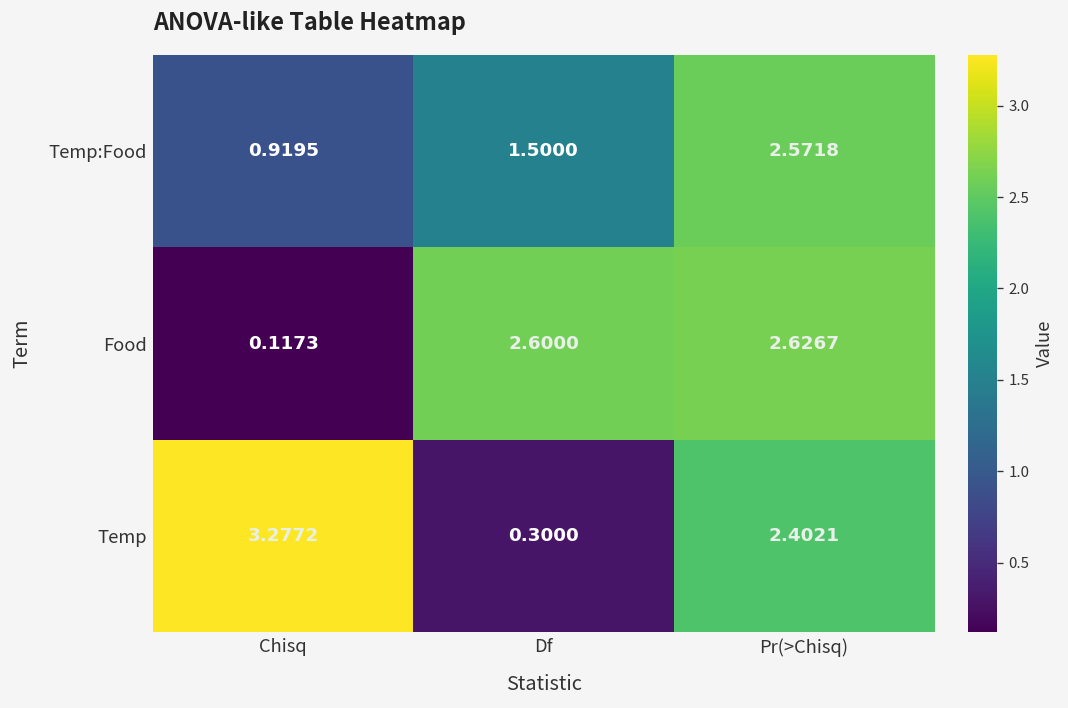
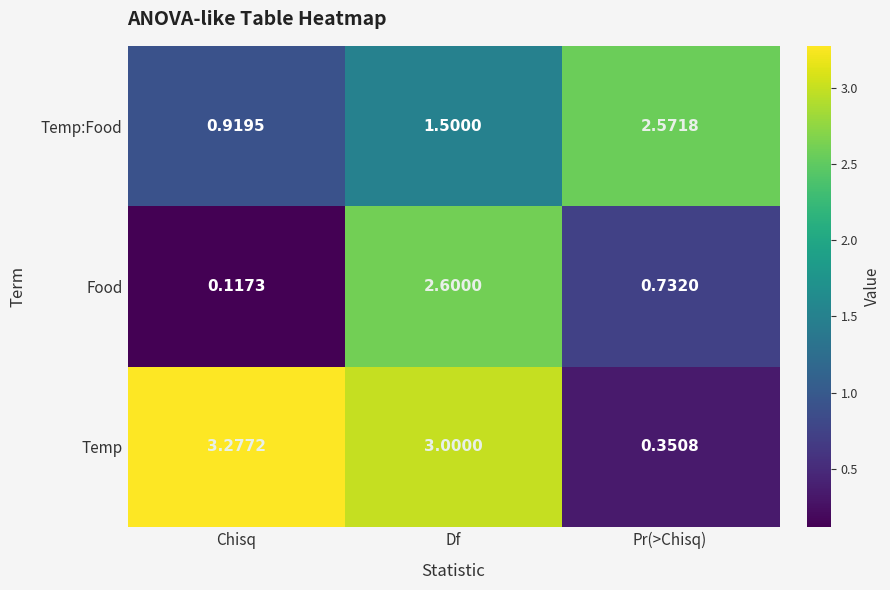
  {
    "Temp:Food": {
      "Chisq": 0.9195,
      "Df": 1.5000,
      "Pr(>Chisq)": 2.5718
    },
    "Food": {
      "Chisq": 0.1173,
      "Df": 2.6000,
-     "Pr(>Chisq)": 2.6267
+     "Pr(>Chisq)": 0.7320
    },
    "Temp": {
      "Chisq": 3.2772,
-     "Df": 0.3000,
-     "Pr(>Chisq)": 2.4021
+     "Df": 3.0000,
+     "Pr(>Chisq)": 0.3508
    }
  }
